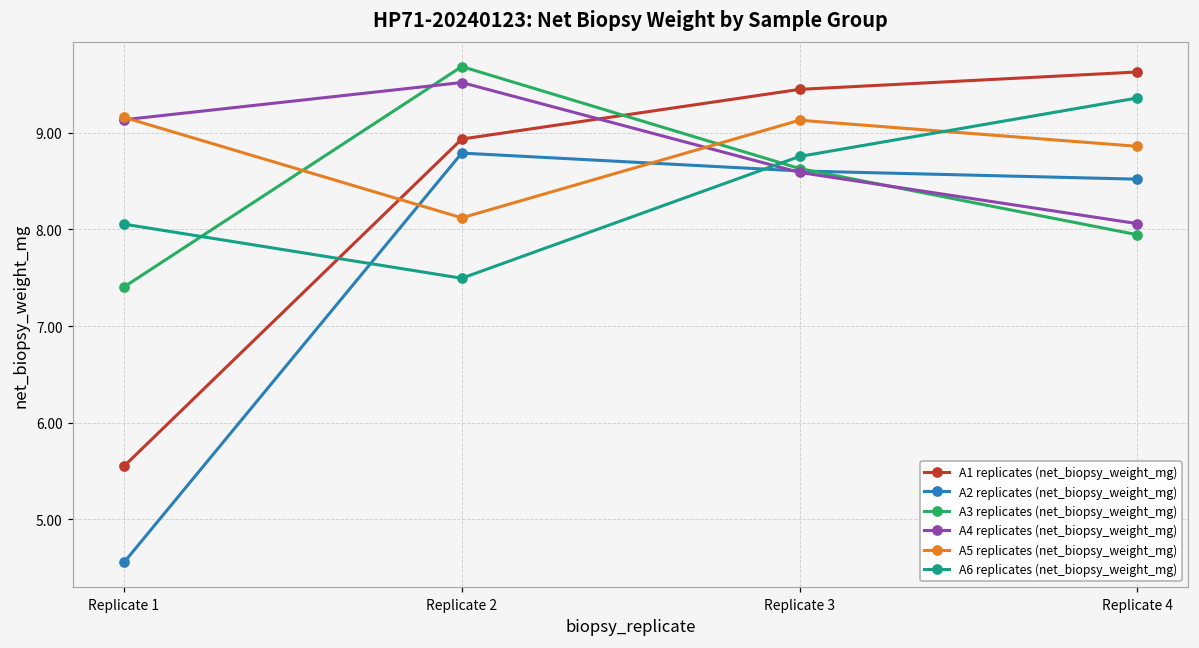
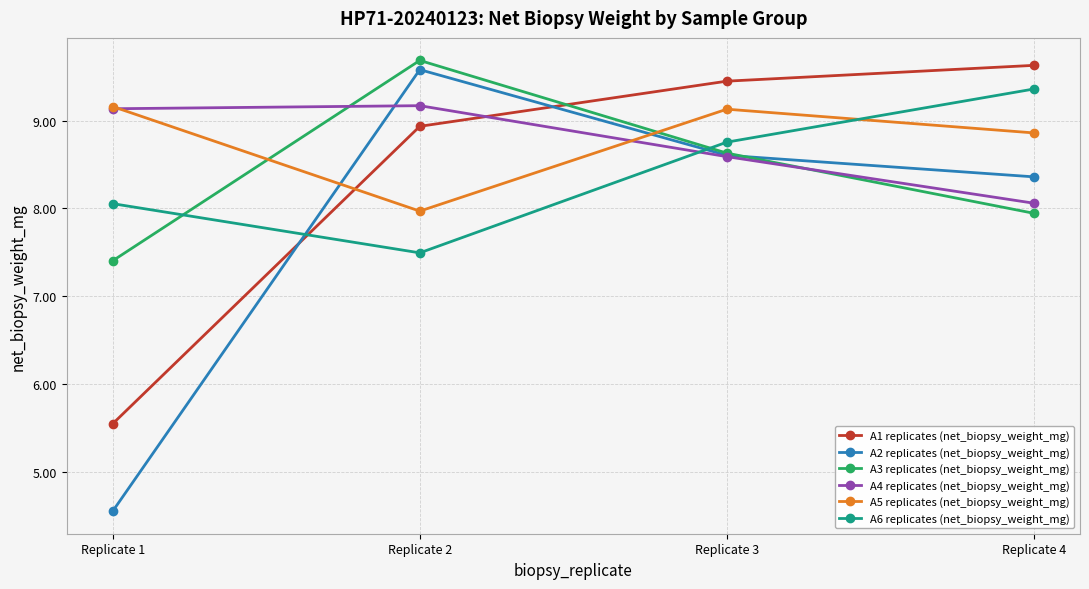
  {
    "A1 replicates (net_biopsy_weight_mg)": {
      "Replicate 1": 5.6,
      "Replicate 2": 8.9,
      "Replicate 3": 9.4,
      "Replicate 4": 9.6
    },
    "A2 replicates (net_biopsy_weight_mg)": {
      "Replicate 1": 4.6,
-     "Replicate 2": 8.8,
-     "Replicate 4": 8.5
+     "Replicate 2": 9.6,
+     "Replicate 4": 8.4
    },
    "A4 replicates (net_biopsy_weight_mg)": {
-     "Replicate 2": 9.5,
+     "Replicate 2": 9.2,
      "Replicate 4": 8.1
    },
    "A5 replicates (net_biopsy_weight_mg)": {
-     "Replicate 2": 8.1,
+     "Replicate 2": 8.0,
      "Replicate 3": 9.1,
      "Replicate 4": 8.9
    }
  }
